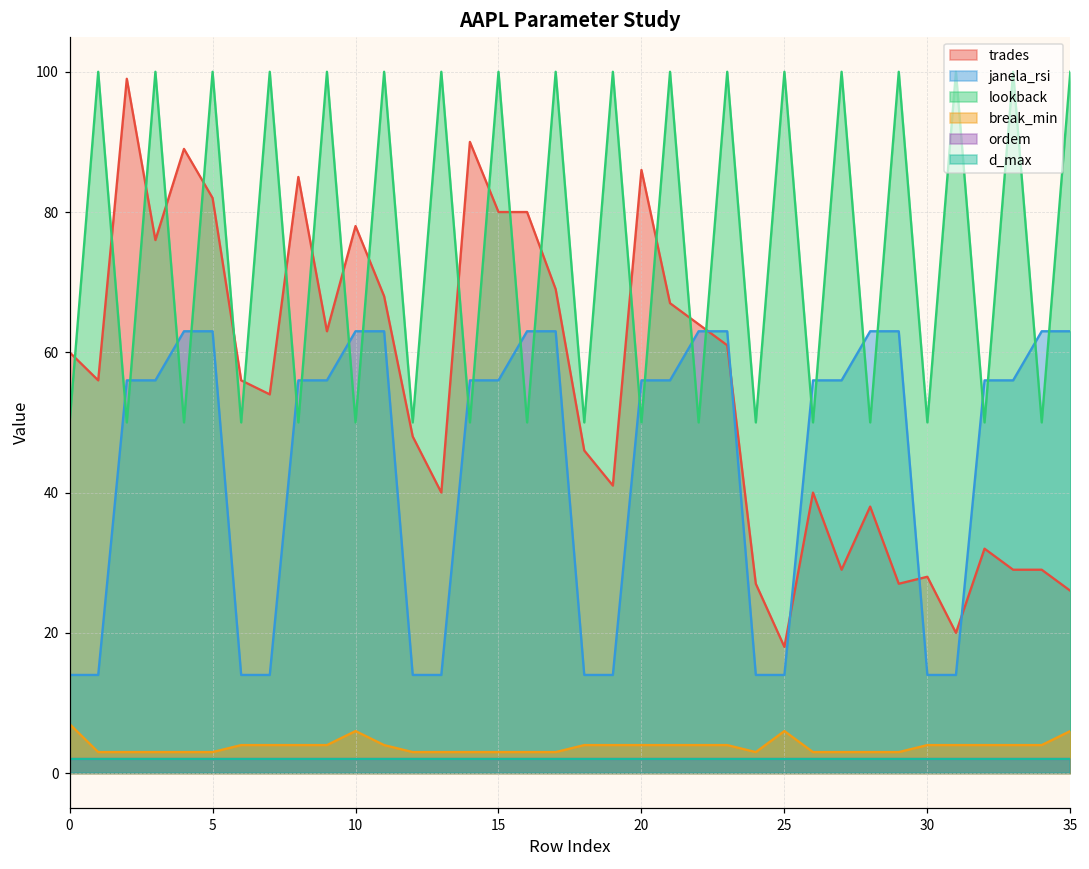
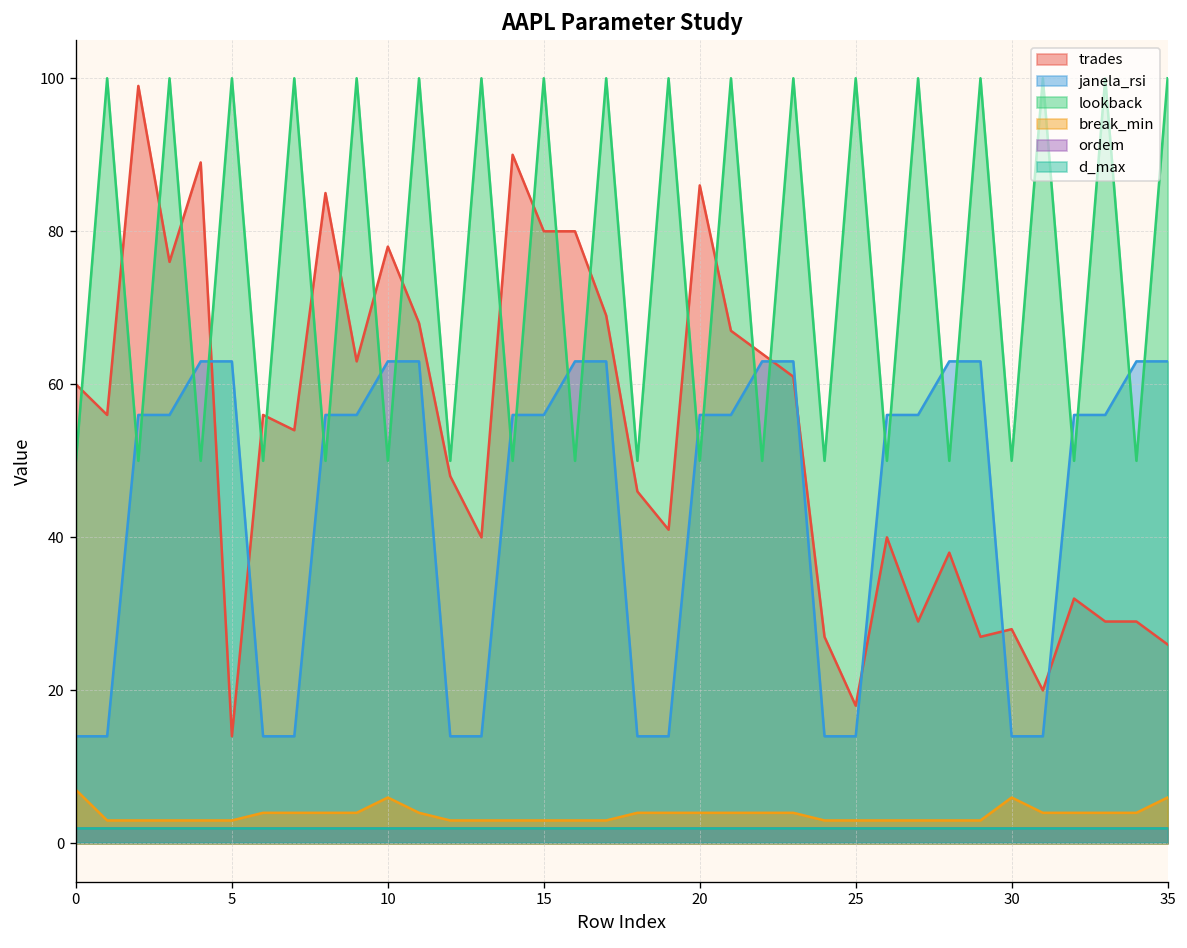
  {
    "trades": {
      "0": 60,
-     "5": 82,
+     "5": 14,
      "10": 78,
      "15": 80,
      "20": 86,
      "25": 18,
      "30": 28,
      "35": 26
    },
    "break_min": {
      "0": 7,
      "5": 3,
      "10": 6,
      "15": 3,
      "20": 4,
-     "25": 6,
-     "30": 4,
+     "25": 3,
+     "30": 6,
      "35": 6
    }
  }
